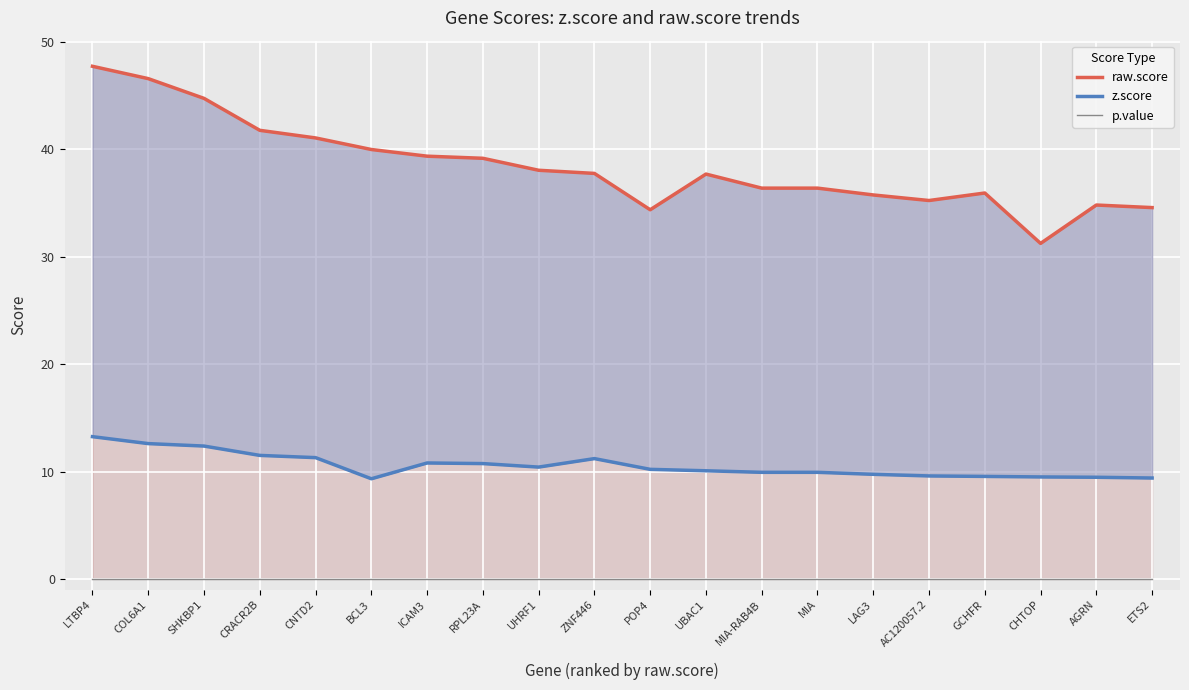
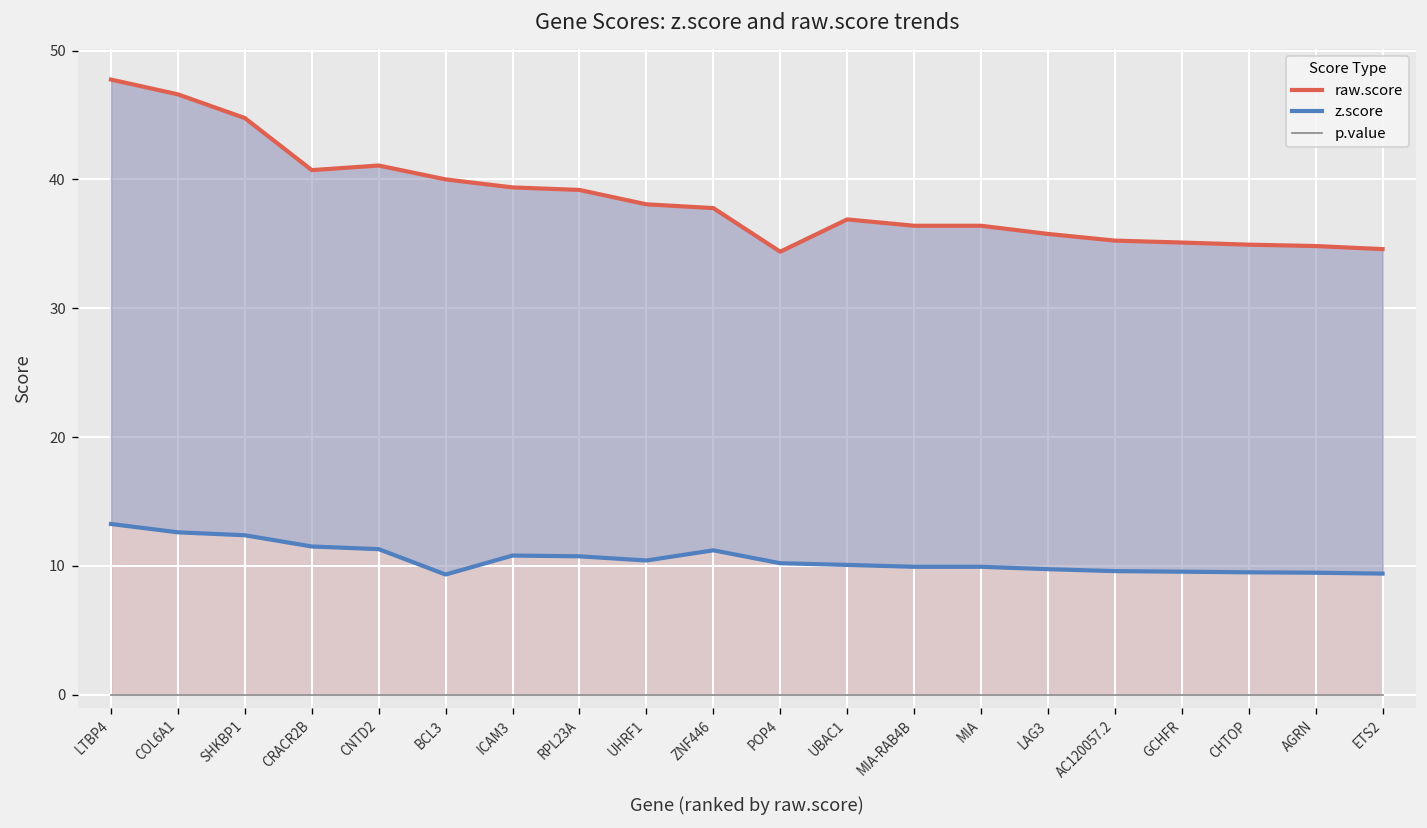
  {
    "raw.score": {
      "LTBP4": 47.7,
      "COL6A1": 46.6,
      "SHKBP1": 44.8,
-     "CRACR2B": 41.8,
+     "CRACR2B": 40.7,
      "CNTD2": 41.1,
      "BCL3": 40.0,
      "ICAM3": 39.4,
      "RPL23A": 39.2,
      "UHRF1": 38.1,
      "ZNF446": 37.8,
      "POP4": 34.4,
-     "UBAC1": 37.7,
+     "UBAC1": 36.9,
      "MIA-RAB4B": 36.4,
      "MIA": 36.4,
      "LAG3": 35.8,
      "AC120057.2": 35.2,
-     "GCHFR": 35.9,
-     "CHTOP": 31.3,
+     "GCHFR": 35.1,
+     "CHTOP": 34.9,
      "AGRN": 34.8,
      "ETS2": 34.6
    },
    "z.score": {
      "LTBP4": 13.3,
      "COL6A1": 12.6,
      "SHKBP1": 12.4,
      "CRACR2B": 11.5,
      "CNTD2": 11.3,
      "BCL3": 9.3,
      "ICAM3": 10.8,
      "RPL23A": 10.7,
      "UHRF1": 10.4,
      "ZNF446": 11.2,
      "POP4": 10.2,
      "UBAC1": 10.1,
      "MIA-RAB4B": 9.9,
      "MIA": 9.9,
      "LAG3": 9.7,
      "AC120057.2": 9.6,
      "GCHFR": 9.5,
      "CHTOP": 9.5,
      "AGRN": 9.5,
      "ETS2": 9.4
    },
    "p.value": {
      "LTBP4": 0.0,
      "COL6A1": 0.0,
      "SHKBP1": 0.0,
      "CRACR2B": 0.0,
      "CNTD2": 0.0,
      "BCL3": 0.0,
      "ICAM3": 0.0,
      "RPL23A": 0.0,
      "UHRF1": 0.0,
      "ZNF446": 0.0,
      "POP4": 0.0,
      "UBAC1": 0.0,
      "MIA-RAB4B": 0.0,
      "MIA": 0.0,
      "LAG3": 0.0,
      "AC120057.2": 0.0,
      "GCHFR": 0.0,
      "CHTOP": 0.0,
      "AGRN": 0.0,
      "ETS2": 0.0
    }
  }
